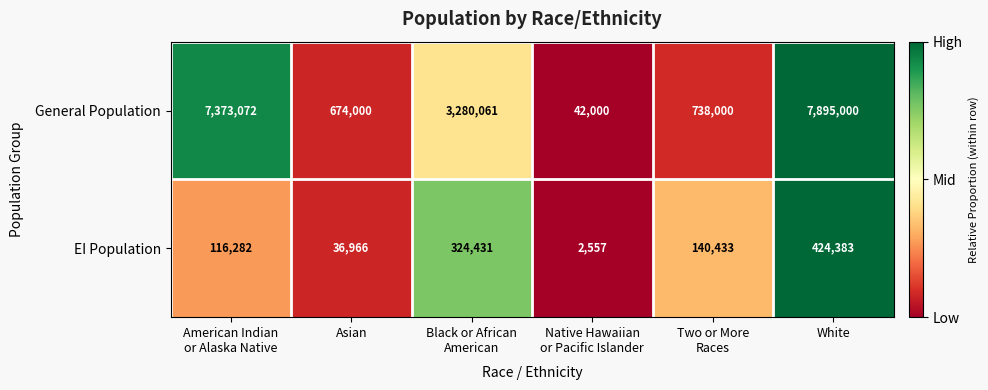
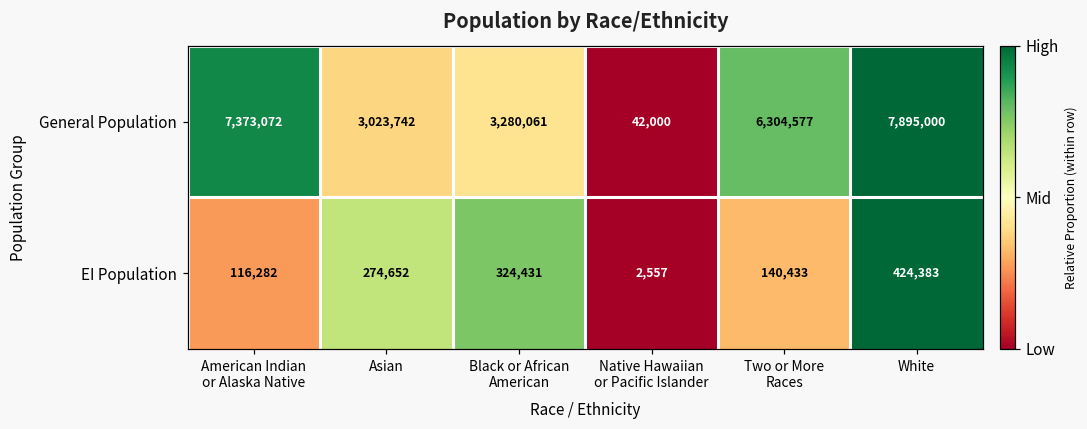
  {
    "General Population": {
      "American Indian or Alaska Native": "7,373,072",
-     "Asian": "674,000",
+     "Asian": "3,023,742",
      "Black or African American": "3,280,061",
      "Native Hawaiian or Pacific Islander": "42,000",
-     "Two or More Races": "738,000",
+     "Two or More Races": "6,304,577",
      "White": "7,895,000"
    },
    "EI Population": {
      "American Indian or Alaska Native": "116,282",
-     "Asian": "36,966",
+     "Asian": "274,652",
      "Black or African American": "324,431",
      "Native Hawaiian or Pacific Islander": "2,557",
      "Two or More Races": "140,433",
      "White": "424,383"
    }
  }
